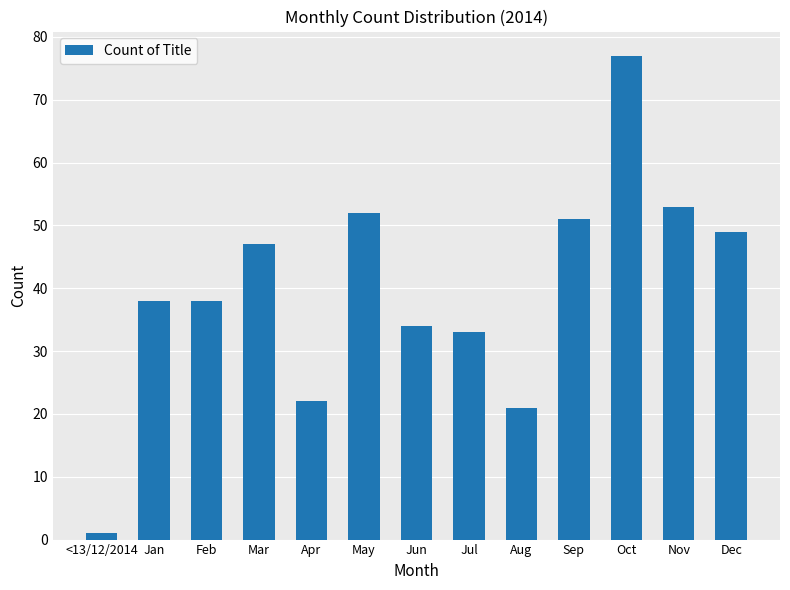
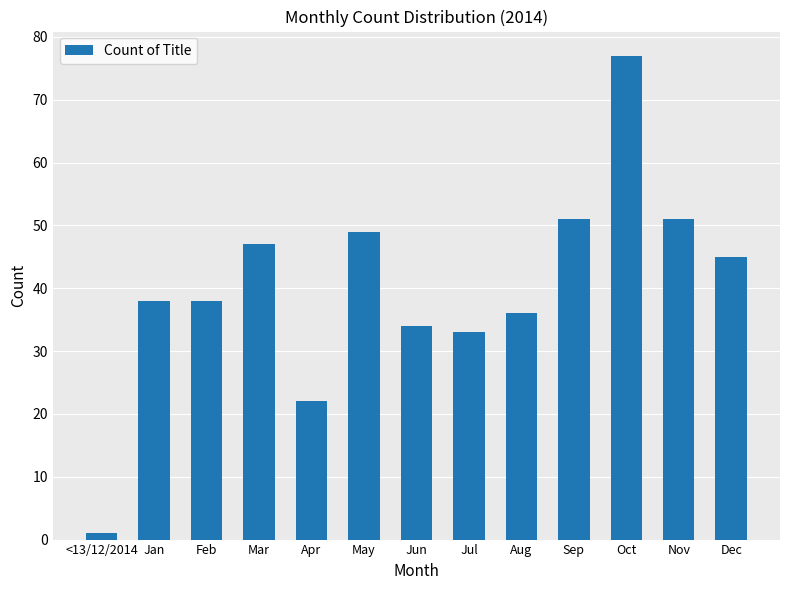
  {
    "<13/12/2014": 1,
    "Jan": 38,
    "Feb": 38,
    "Mar": 47,
    "Apr": 22,
-   "May": 52,
+   "May": 49,
    "Jun": 34,
    "Jul": 33,
-   "Aug": 21,
+   "Aug": 36,
    "Sep": 51,
    "Oct": 77,
-   "Nov": 53,
-   "Dec": 49
+   "Nov": 51,
+   "Dec": 45
  }
